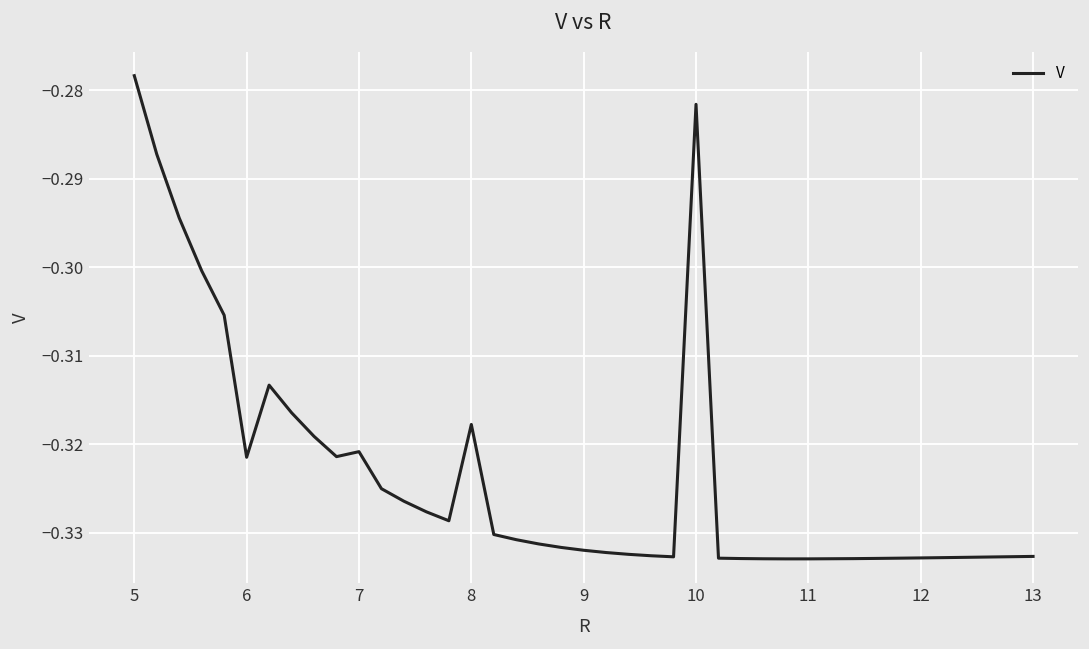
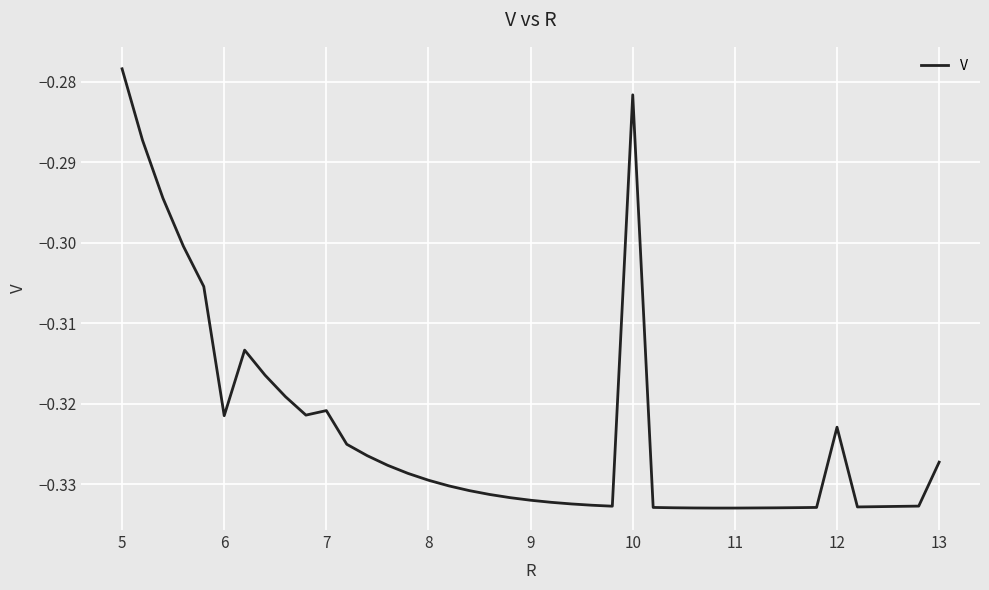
  {
    "5": -0.278,
    "6": -0.321,
    "7": -0.321,
-   "8": -0.318,
+   "8": -0.329,
    "9": -0.332,
    "10": -0.282,
    "11": -0.333,
-   "12": -0.333,
-   "13": -0.333
+   "12": -0.323,
+   "13": -0.327
  }
